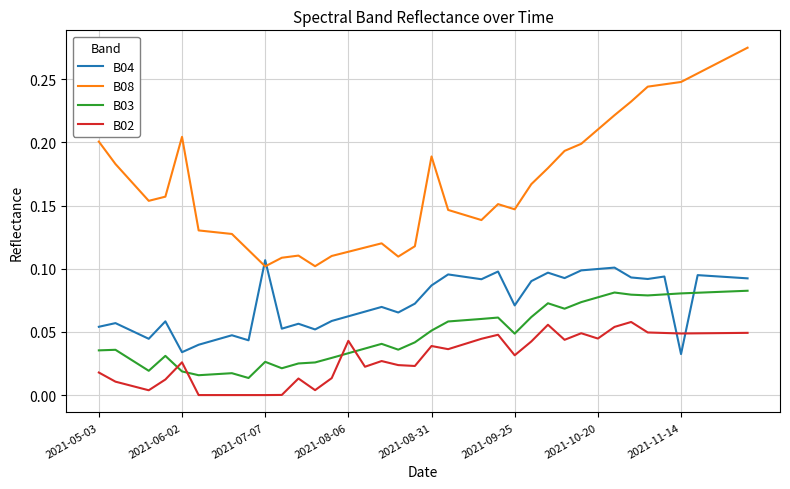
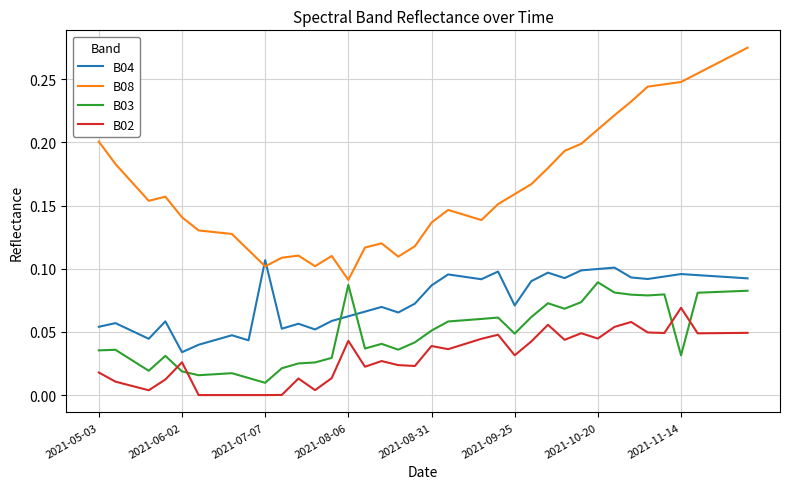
  {
    "B04": {
      "2021-05-03": 0.054,
      "2021-06-02": 0.034,
      "2021-07-07": 0.107,
      "2021-08-06": 0.062,
      "2021-08-31": 0.087,
      "2021-09-25": 0.071,
      "2021-10-20": 0.100,
-     "2021-11-14": 0.033
+     "2021-11-14": 0.096
    },
    "B08": {
      "2021-05-03": 0.201,
-     "2021-06-02": 0.204,
+     "2021-06-02": 0.141,
      "2021-07-07": 0.102,
-     "2021-08-06": 0.113,
-     "2021-08-31": 0.189,
-     "2021-09-25": 0.147,
+     "2021-08-06": 0.091,
+     "2021-08-31": 0.137,
+     "2021-09-25": 0.159,
      "2021-10-20": 0.210,
      "2021-11-14": 0.248
    },
    "B03": {
      "2021-05-03": 0.035,
      "2021-06-02": 0.019,
-     "2021-07-07": 0.026,
-     "2021-08-06": 0.033,
+     "2021-07-07": 0.010,
+     "2021-08-06": 0.087,
      "2021-08-31": 0.051,
      "2021-09-25": 0.049,
-     "2021-10-20": 0.077,
-     "2021-11-14": 0.081
+     "2021-10-20": 0.089,
+     "2021-11-14": 0.032
    },
    "B02": {
      "2021-05-03": 0.018,
      "2021-06-02": 0.026,
      "2021-07-07": 0.000,
      "2021-08-06": 0.043,
      "2021-08-31": 0.039,
      "2021-09-25": 0.032,
      "2021-10-20": 0.045,
-     "2021-11-14": 0.049
+     "2021-11-14": 0.069
    }
  }
